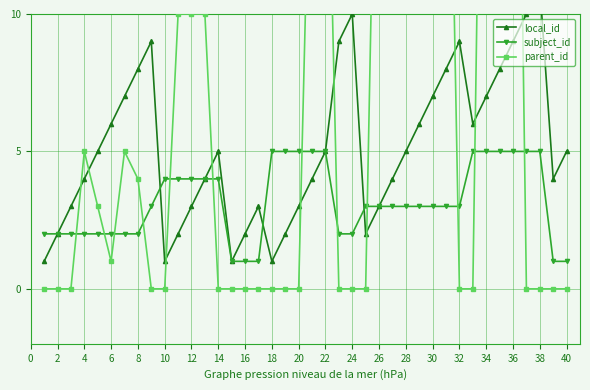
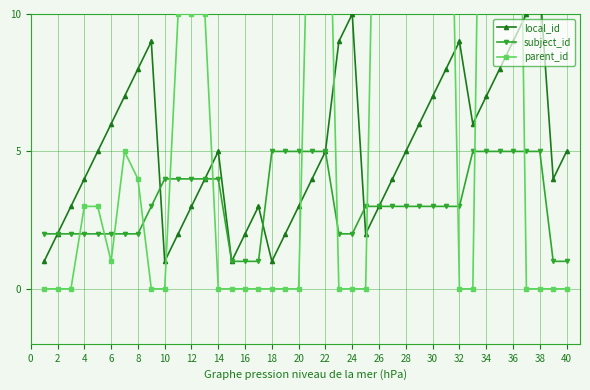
  {
    "parent_id": {
      "2": 0,
-     "4": 5,
+     "4": 3,
      "6": 1,
      "8": 4,
      "10": 0,
      "12": 10,
      "14": 0,
      "16": 0,
      "18": 0,
      "20": 0,
      "24": 0,
      "32": 0,
      "38": 0,
      "40": 0
    }
  }
